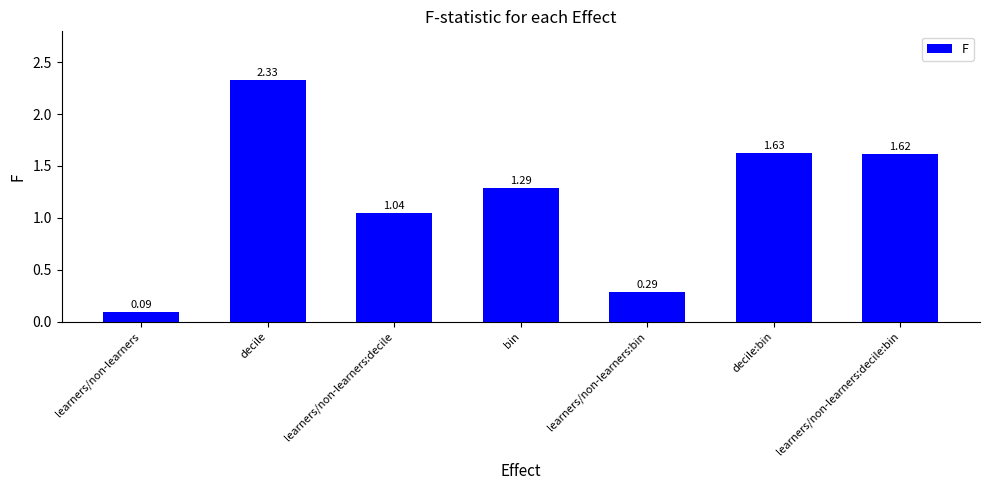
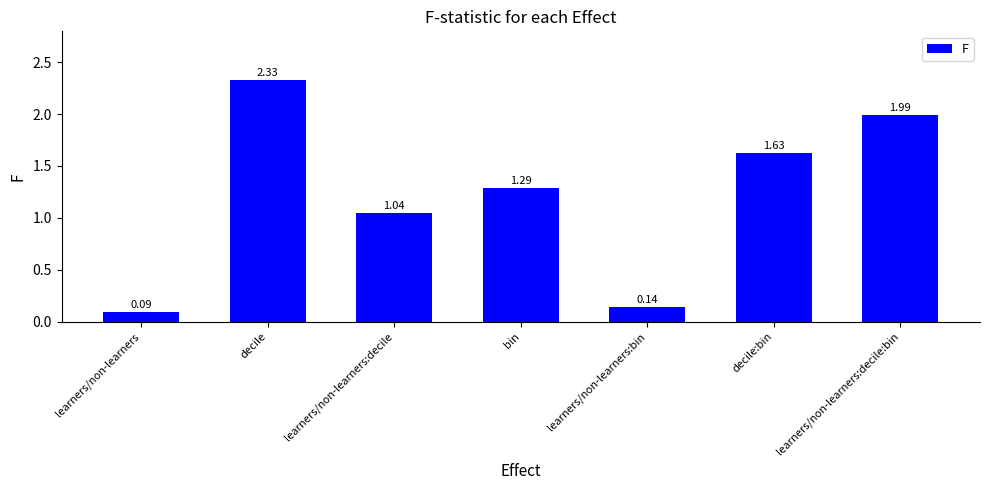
  {
    "learners/non-learners": 0.09,
    "decile": 2.33,
    "learners/non-learners:decile": 1.04,
    "bin": 1.29,
-   "learners/non-learners:bin": 0.29,
+   "learners/non-learners:bin": 0.14,
    "decile:bin": 1.63,
-   "learners/non-learners:decile:bin": 1.62
+   "learners/non-learners:decile:bin": 1.99
  }
